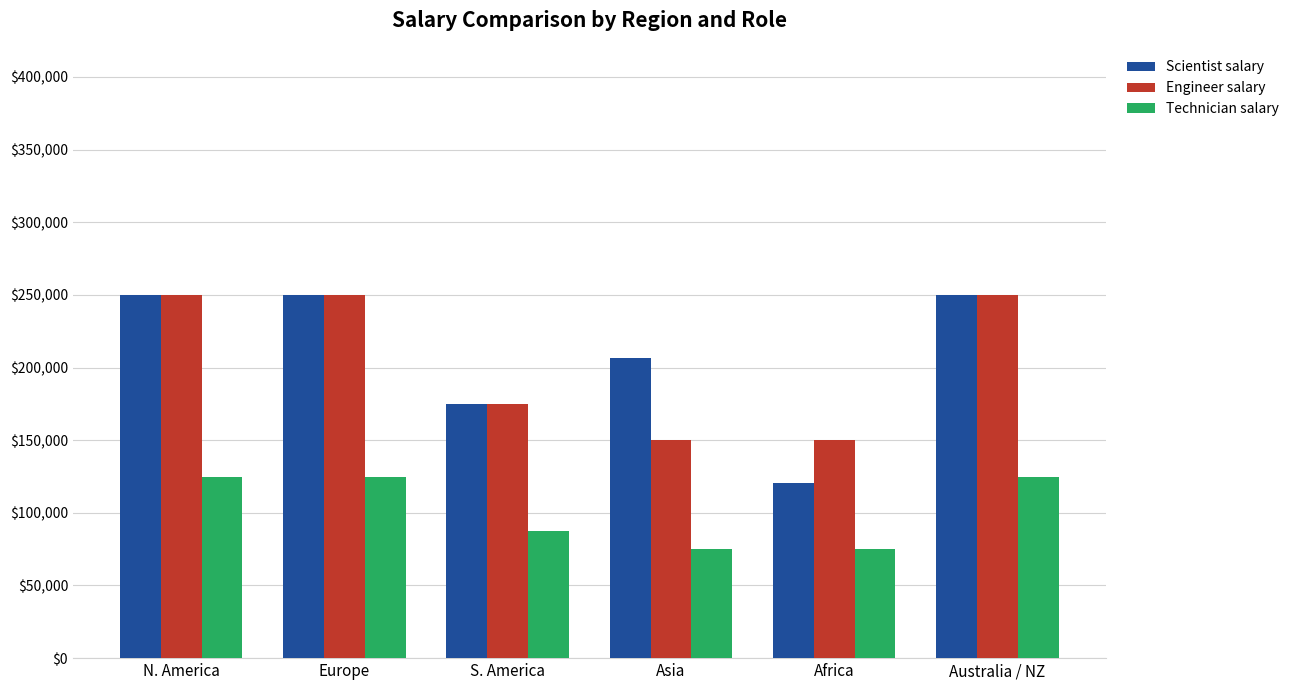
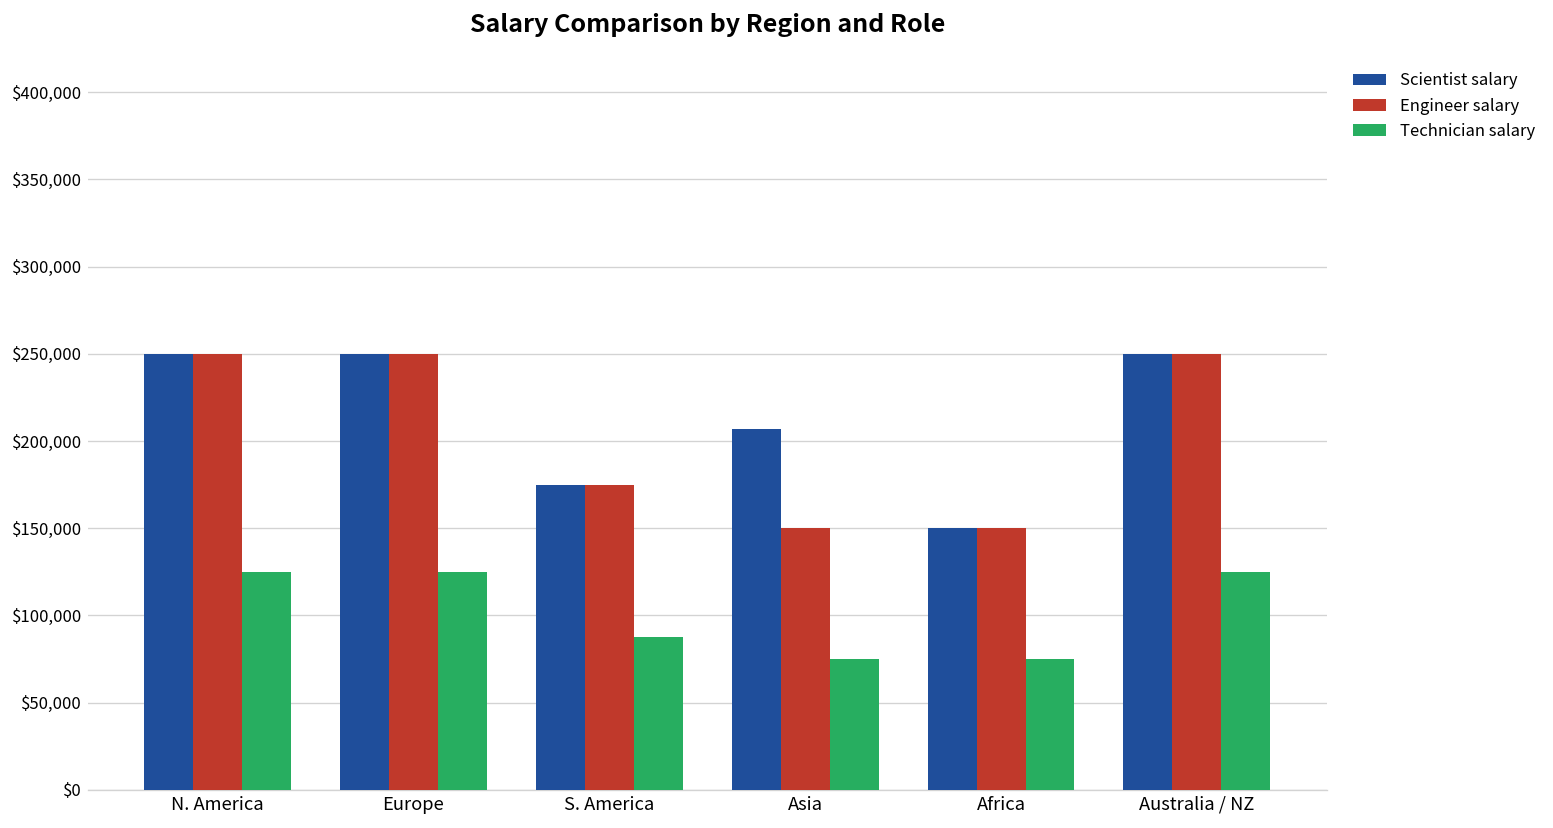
  {
    "Scientist salary": {
      "N. America": "$250,000",
      "Europe": "$250,000",
      "S. America": "$175,000",
      "Asia": "$207,000",
-     "Africa": "$121,000",
+     "Africa": "$150,000",
      "Australia / NZ": "$250,000"
    },
    "Engineer salary": {
      "N. America": "$250,000",
      "Europe": "$250,000",
      "S. America": "$175,000",
      "Asia": "$150,000",
      "Africa": "$150,000",
      "Australia / NZ": "$250,000"
    },
    "Technician salary": {
      "N. America": "$125,000",
      "Europe": "$125,000",
      "S. America": "$88,000",
      "Asia": "$75,000",
      "Africa": "$75,000",
      "Australia / NZ": "$125,000"
    }
  }
